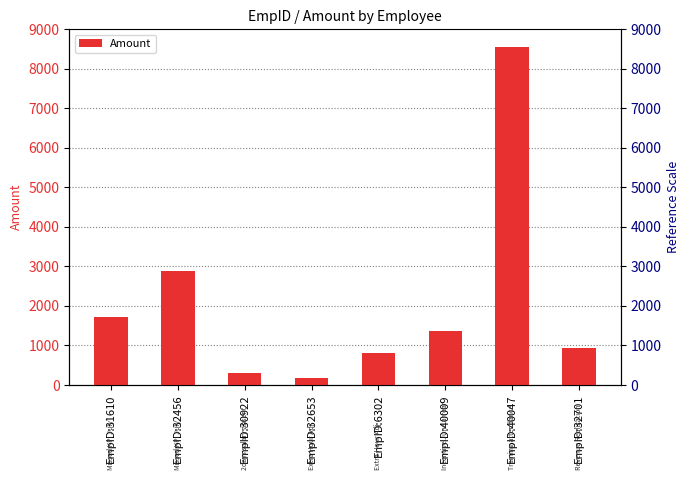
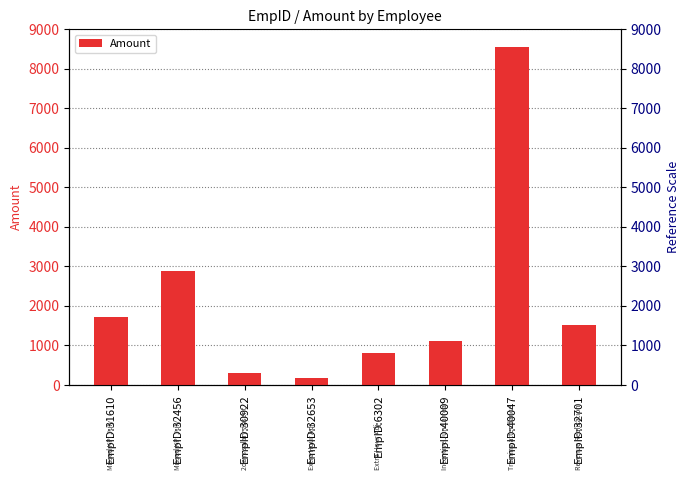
  {
    "EmpID:31610": 1700,
    "EmpID:32456": 2900,
    "EmpID:30922": 300,
    "EmpID:32653": 200,
    "EmpID:6302": 800,
-   "EmpID:40009": 1400,
+   "EmpID:40009": 1100,
    "EmpID:40047": 8600,
-   "EmpID:32701": 900
+   "EmpID:32701": 1500
  }
